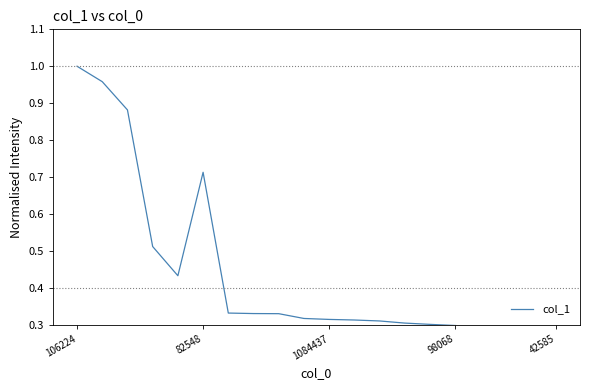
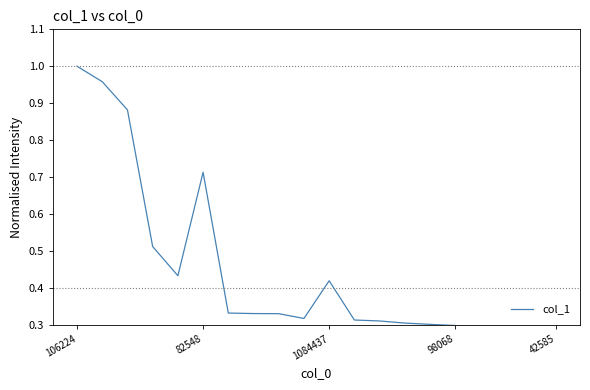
  {
    "106224": 1.00,
    "82548": 0.71,
-   "1084437": 0.31,
+   "1084437": 0.42,
    "98068": 0.30
  }
